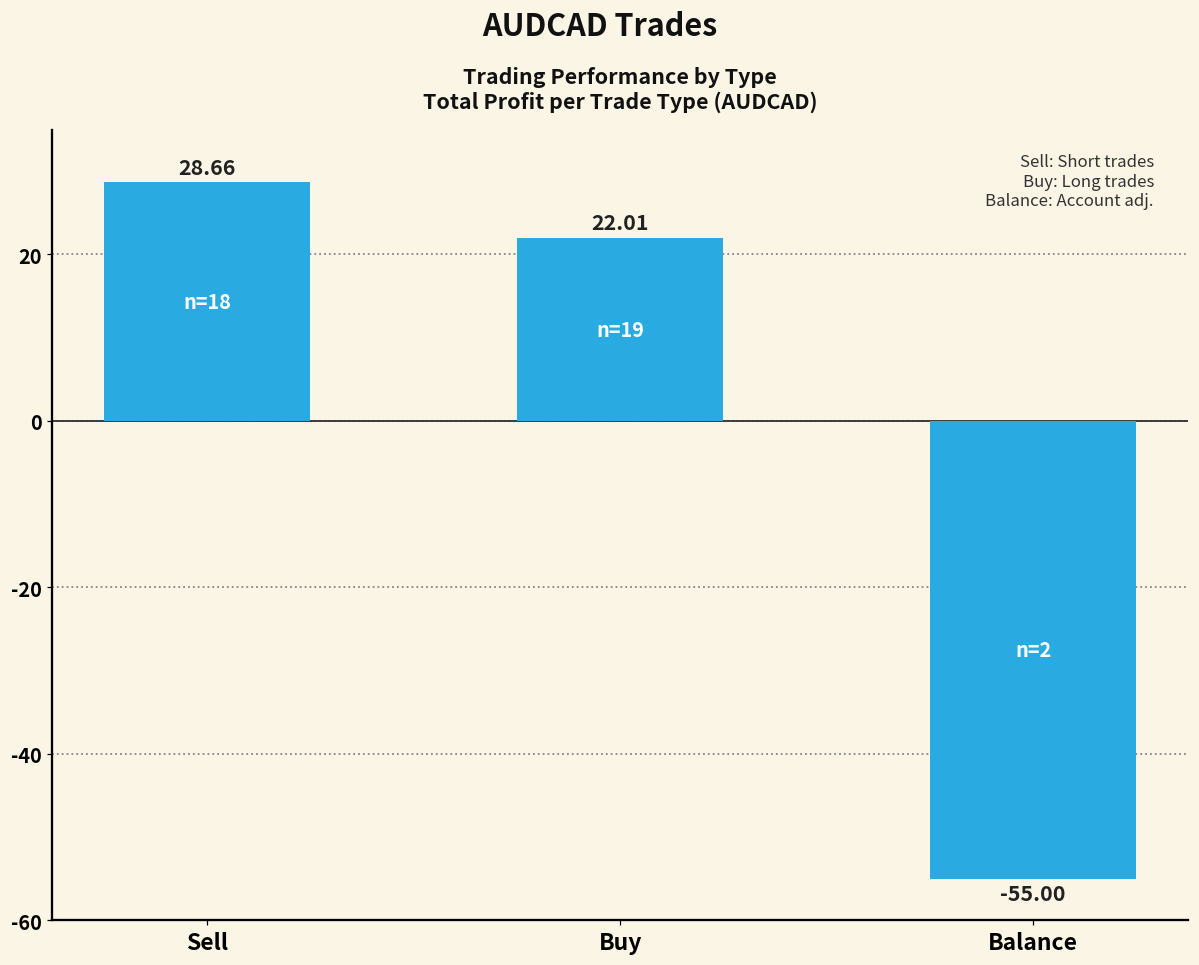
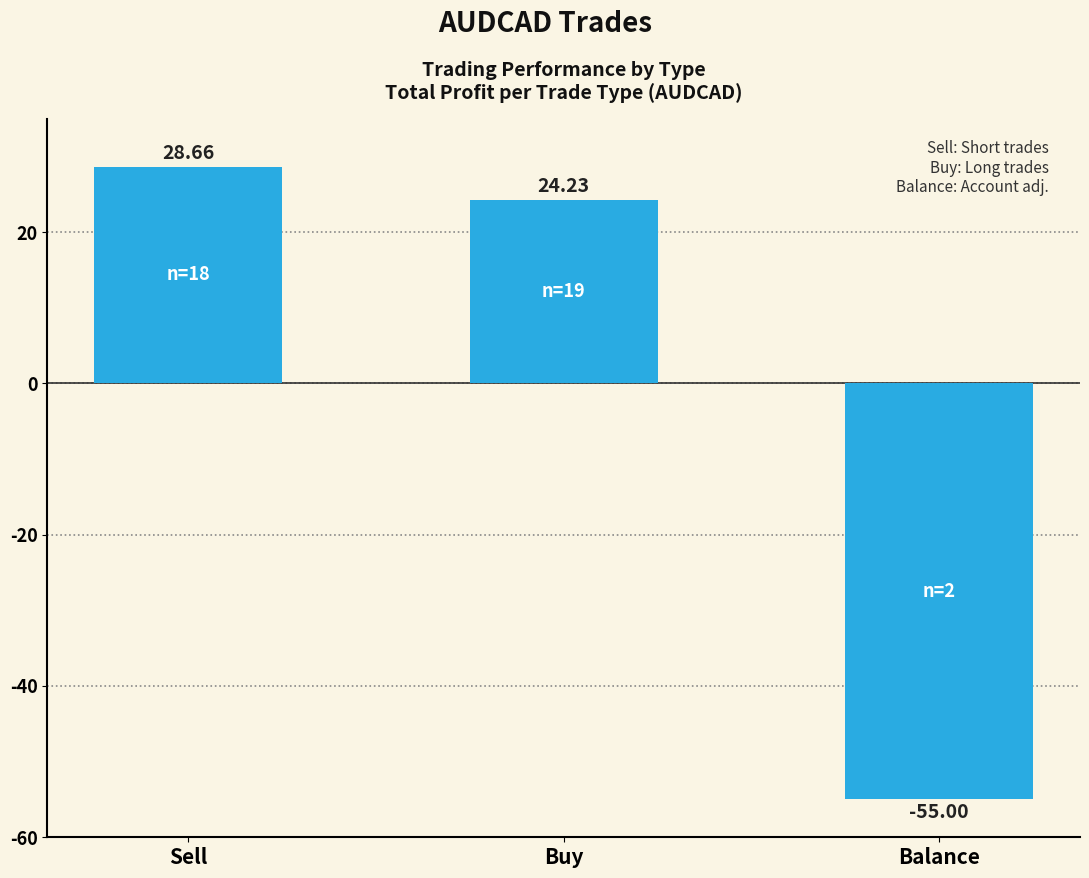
  {
    "Sell": 28.66,
-   "Buy": 22.01,
+   "Buy": 24.23,
    "Balance": -55.00
  }
